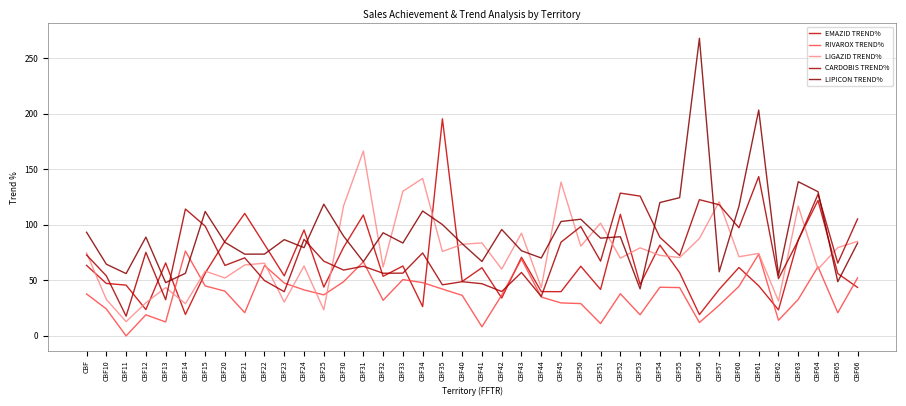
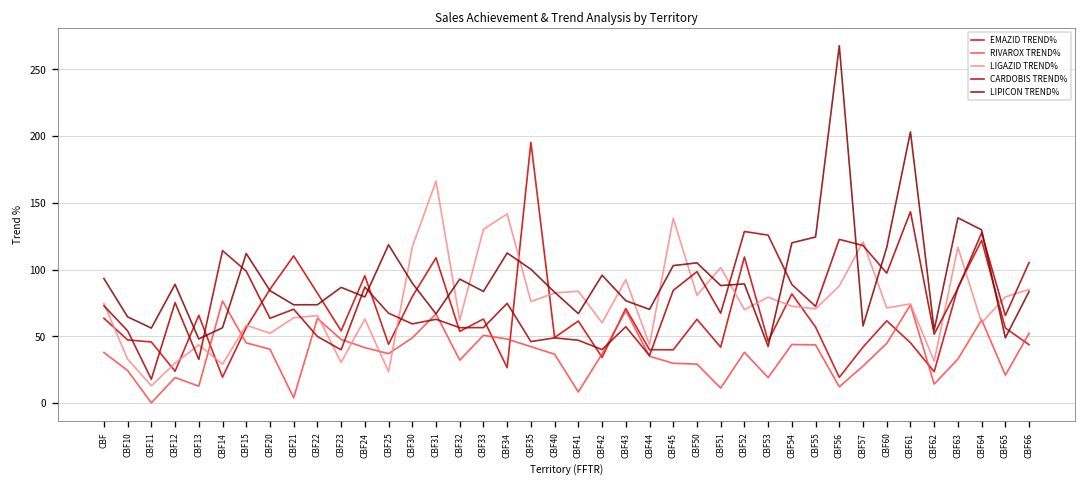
  {
    "RIVAROX TREND%": {
      "CBF": 38,
      "CBF10": 24,
      "CBF11": 0,
      "CBF12": 19,
      "CBF13": 13,
      "CBF14": 76,
      "CBF15": 45,
      "CBF20": 40,
-     "CBF21": 21,
+     "CBF21": 4,
      "CBF23": 48,
      "CBF24": 41,
      "CBF25": 37,
      "CBF30": 49,
      "CBF32": 32,
      "CBF33": 51,
      "CBF34": 48,
      "CBF35": 42,
      "CBF40": 36,
      "CBF41": 8,
      "CBF42": 37,
      "CBF45": 30,
      "CBF50": 29,
      "CBF51": 11,
      "CBF52": 38,
      "CBF53": 19,
      "CBF54": 44,
      "CBF55": 43,
      "CBF56": 12,
      "CBF57": 28,
      "CBF60": 45,
      "CBF62": 14,
      "CBF63": 33,
      "CBF65": 21,
      "CBF66": 52
    },
    "LIGAZID TREND%": {
      "CBF10": 33,
      "CBF11": 13,
      "CBF12": 30,
      "CBF13": 43,
      "CBF14": 29,
      "CBF20": 52,
      "CBF21": 64,
      "CBF23": 30,
      "CBF24": 63,
      "CBF25": 23,
      "CBF30": 117,
      "CBF31": 166,
      "CBF32": 62,
      "CBF33": 130,
      "CBF34": 142,
      "CBF35": 76,
      "CBF41": 84,
      "CBF42": 60,
      "CBF43": 92,
      "CBF44": 43,
      "CBF45": 138,
      "CBF50": 81,
      "CBF51": 102,
      "CBF52": 70,
      "CBF53": 79,
      "CBF54": 72,
      "CBF56": 88,
      "CBF57": 121,
      "CBF60": 71,
      "CBF62": 31,
      "CBF63": 117,
      "CBF65": 79
    }
  }
